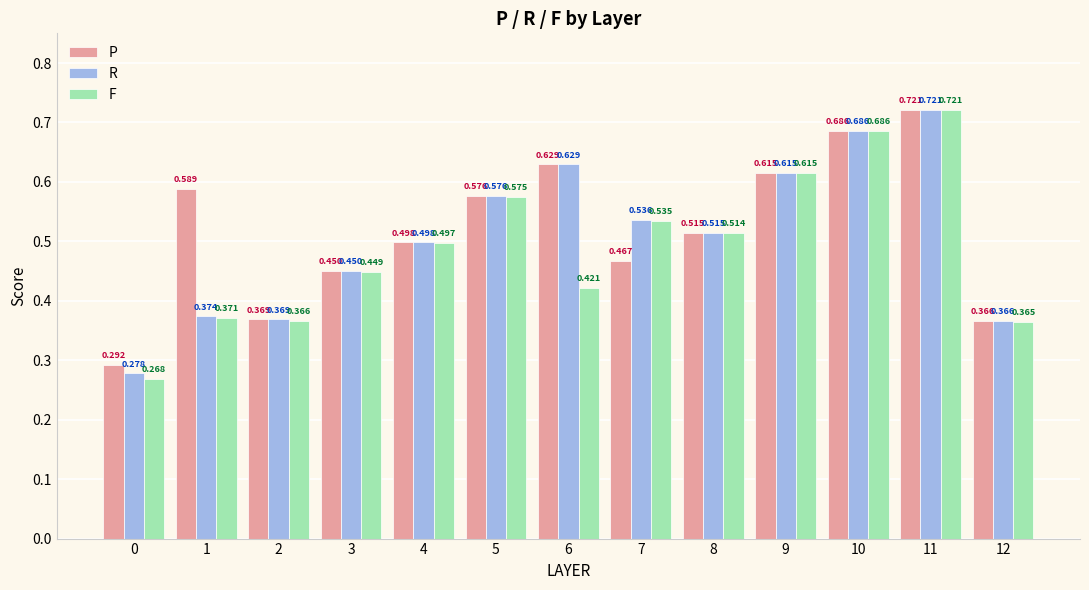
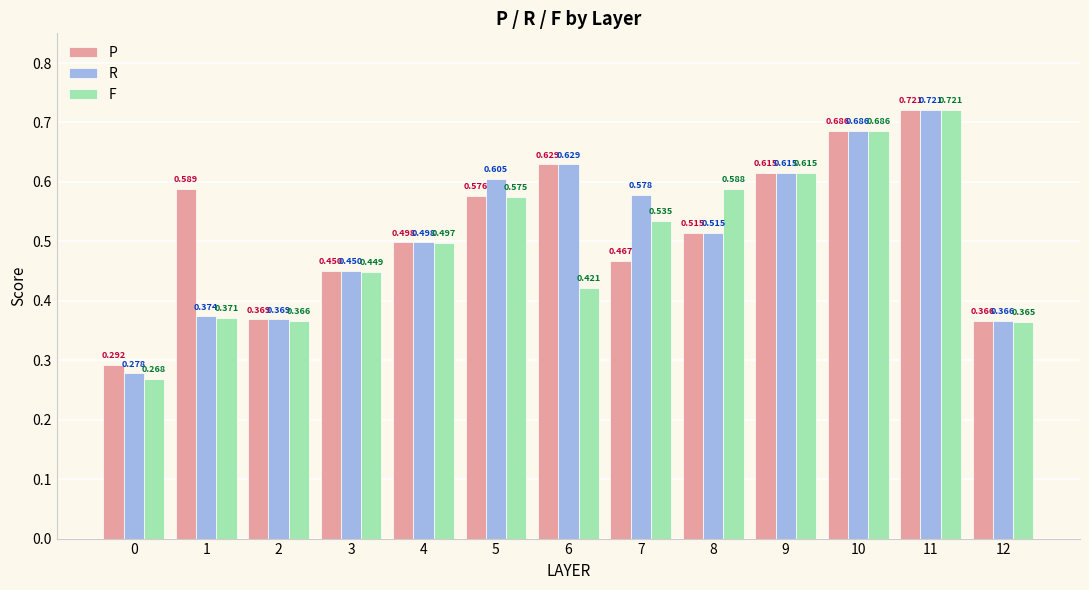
  {
    "P": {
      "0": 0.292,
      "1": 0.589,
      "7": 0.467
    },
    "R": {
      "0": 0.278,
      "1": 0.374,
-     "5": 0.576,
-     "7": 0.536
+     "5": 0.605,
+     "7": 0.578
    },
    "F": {
      "0": 0.268,
      "1": 0.371,
      "2": 0.366,
      "3": 0.449,
      "6": 0.421,
-     "8": 0.514
+     "8": 0.588
    }
  }
